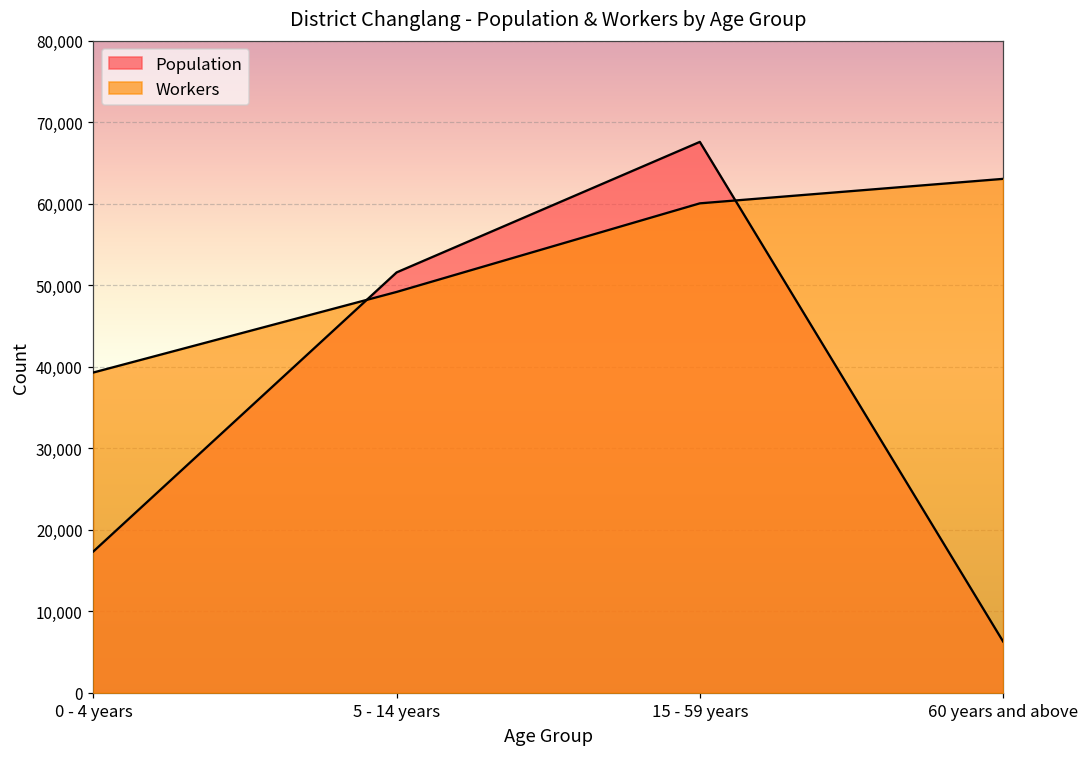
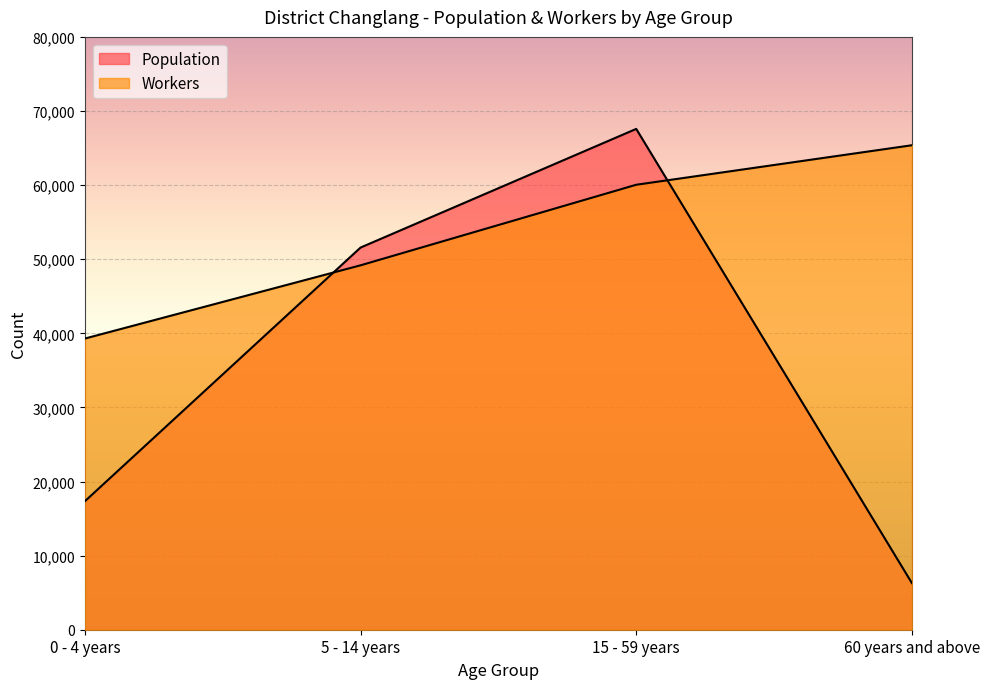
  {
    "Population": {
      "0 - 4 years": "17,000",
      "5 - 14 years": "52,000",
      "15 - 59 years": "68,000",
      "60 years and above": "6,000"
    },
    "Workers": {
      "0 - 4 years": "39,000",
      "5 - 14 years": "49,000",
      "15 - 59 years": "60,000",
-     "60 years and above": "63,000"
+     "60 years and above": "65,000"
    }
  }
